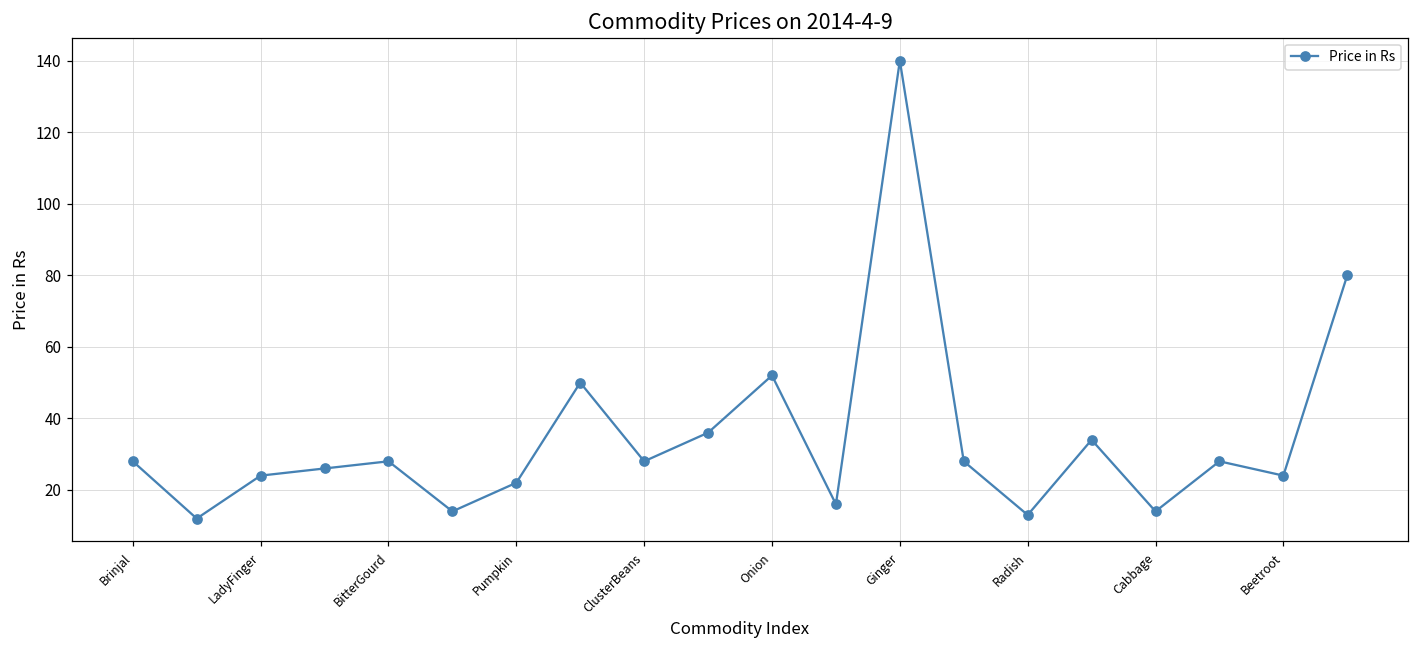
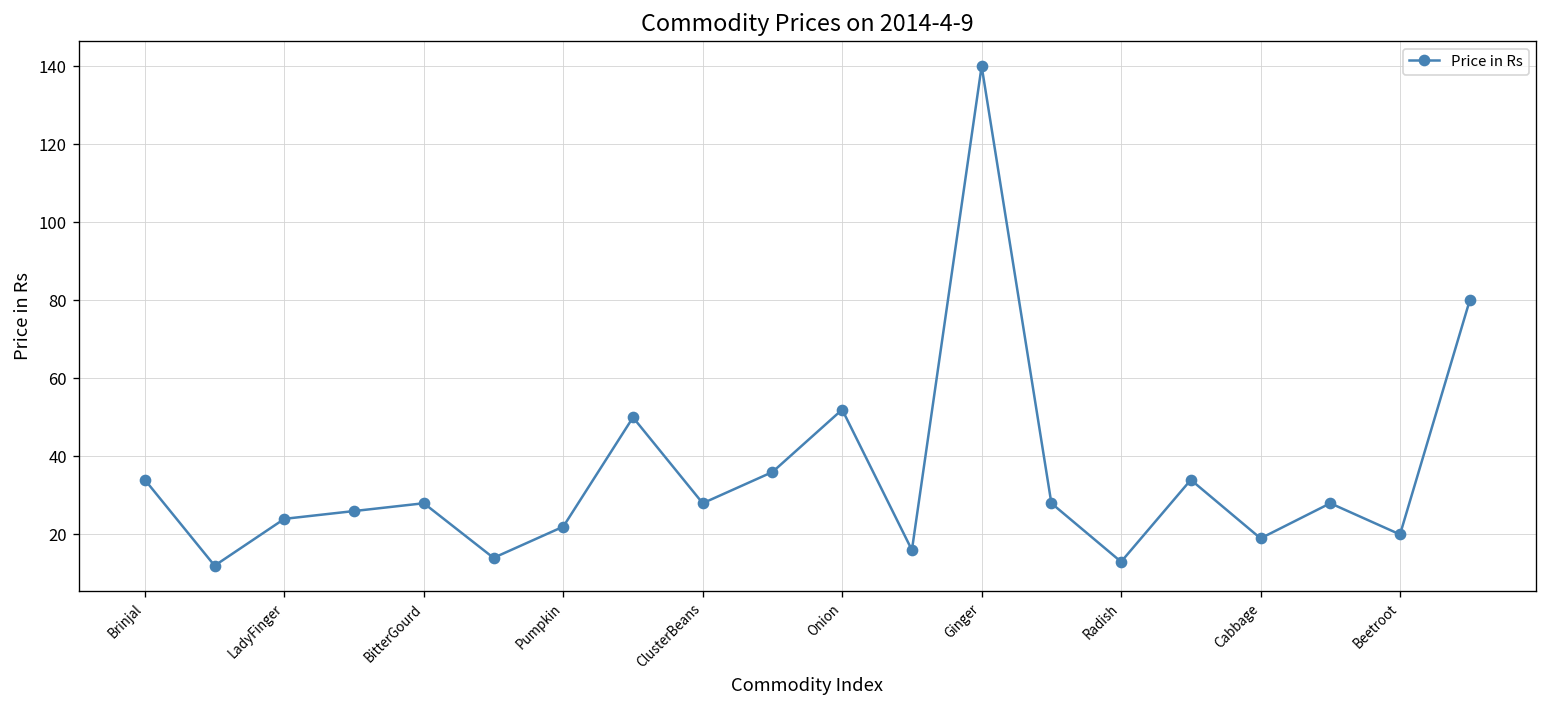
  {
-   "Brinjal": 28,
+   "Brinjal": 34,
    "LadyFinger": 24,
    "BitterGourd": 28,
    "Pumpkin": 22,
    "ClusterBeans": 28,
    "Onion": 52,
    "Ginger": 140,
    "Radish": 13,
-   "Cabbage": 14,
-   "Beetroot": 24
+   "Cabbage": 19,
+   "Beetroot": 20
  }
